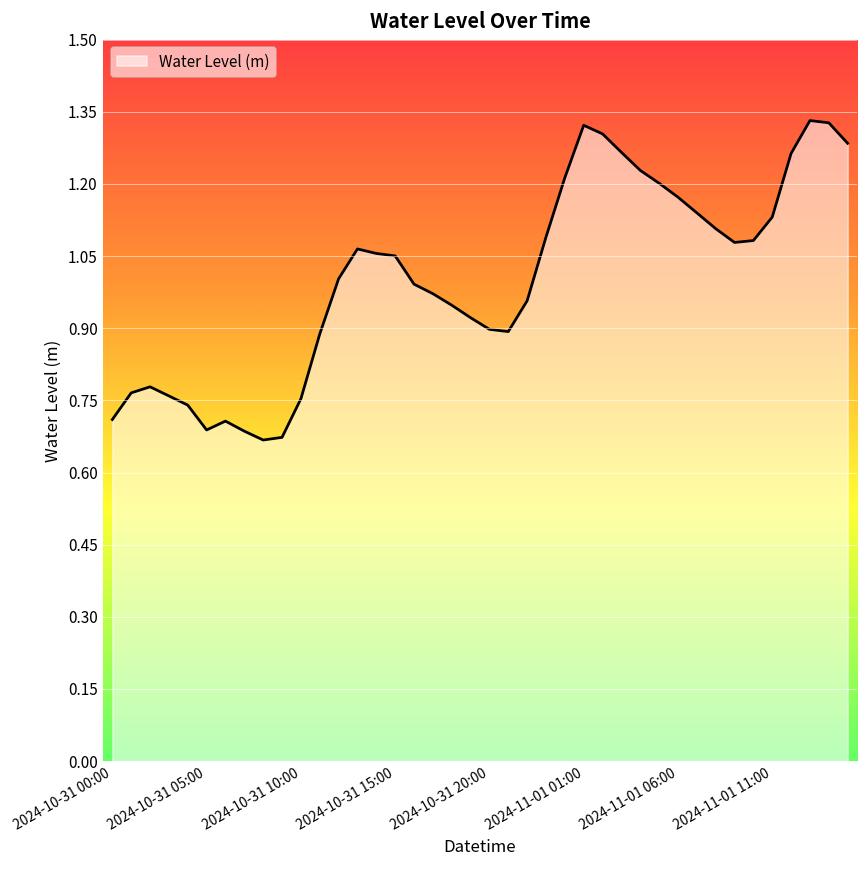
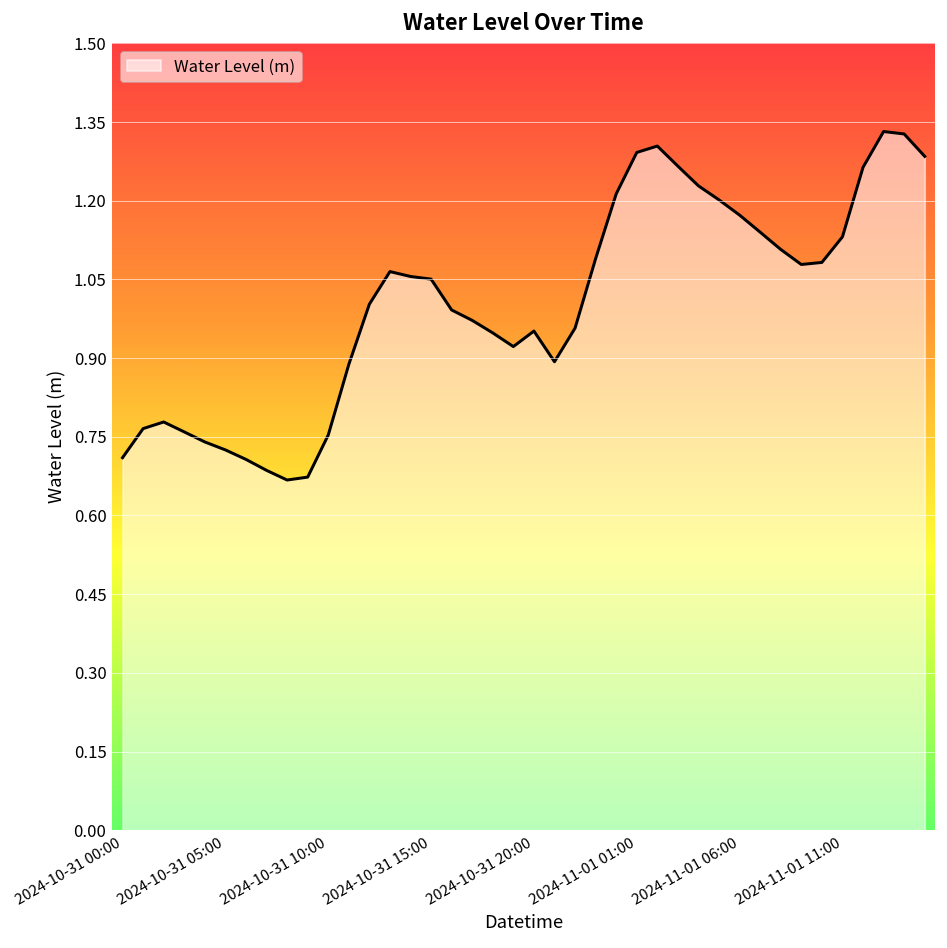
  {
    "2024-10-31 00:00": 0.71,
-   "2024-10-31 05:00": 0.69,
+   "2024-10-31 05:00": 0.73,
    "2024-10-31 10:00": 0.75,
    "2024-10-31 15:00": 1.05,
-   "2024-10-31 20:00": 0.90,
-   "2024-11-01 01:00": 1.32,
+   "2024-10-31 20:00": 0.95,
+   "2024-11-01 01:00": 1.29,
    "2024-11-01 06:00": 1.17,
    "2024-11-01 11:00": 1.13
  }
